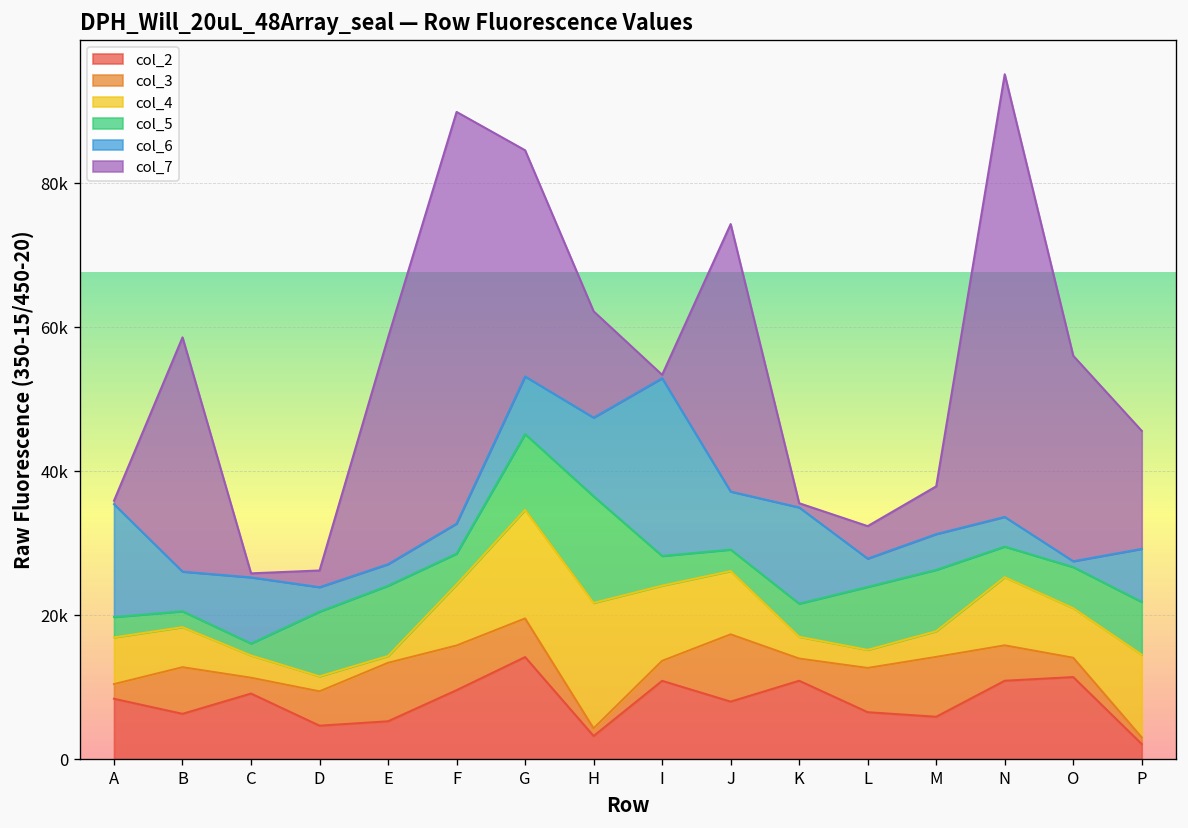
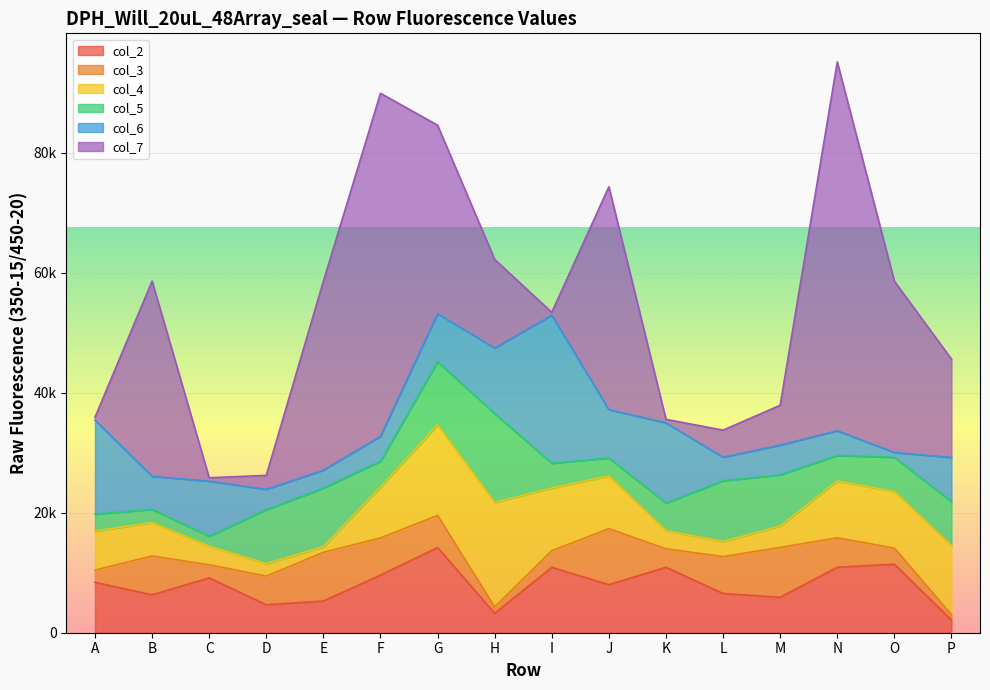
  {
    "col_4": {
      "A": 6000,
      "B": 6000,
      "C": 3000,
      "D": 2000,
      "E": 1000,
      "F": 8000,
      "G": 15000,
      "H": 17000,
      "I": 10000,
      "J": 9000,
      "K": 3000,
      "L": 3000,
      "M": 4000,
      "N": 9000,
-     "O": 7000,
+     "O": 9000,
      "P": 11000
    },
    "col_5": {
      "A": 3000,
      "B": 2000,
      "C": 2000,
      "D": 9000,
      "E": 10000,
      "F": 4000,
      "G": 11000,
      "H": 15000,
      "I": 4000,
      "J": 3000,
      "K": 5000,
-     "L": 9000,
+     "L": 10000,
      "M": 9000,
      "N": 4000,
      "O": 6000,
      "P": 7000
    },
    "col_6": {
      "A": 16000,
      "B": 6000,
      "C": 9000,
      "D": 3000,
      "E": 3000,
      "F": 4000,
      "G": 8000,
      "H": 11000,
      "I": 25000,
      "J": 8000,
      "K": 13000,
      "L": 4000,
      "M": 5000,
      "N": 4000,
      "O": 1000,
      "P": 7000
    },
    "col_7": {
      "A": 0,
      "B": 33000,
      "C": 1000,
      "D": 2000,
      "E": 31000,
      "F": 57000,
      "G": 31000,
      "H": 15000,
      "I": 0,
      "J": 37000,
      "K": 1000,
      "L": 5000,
      "M": 7000,
      "N": 61000,
      "O": 29000,
      "P": 16000
    }
  }
